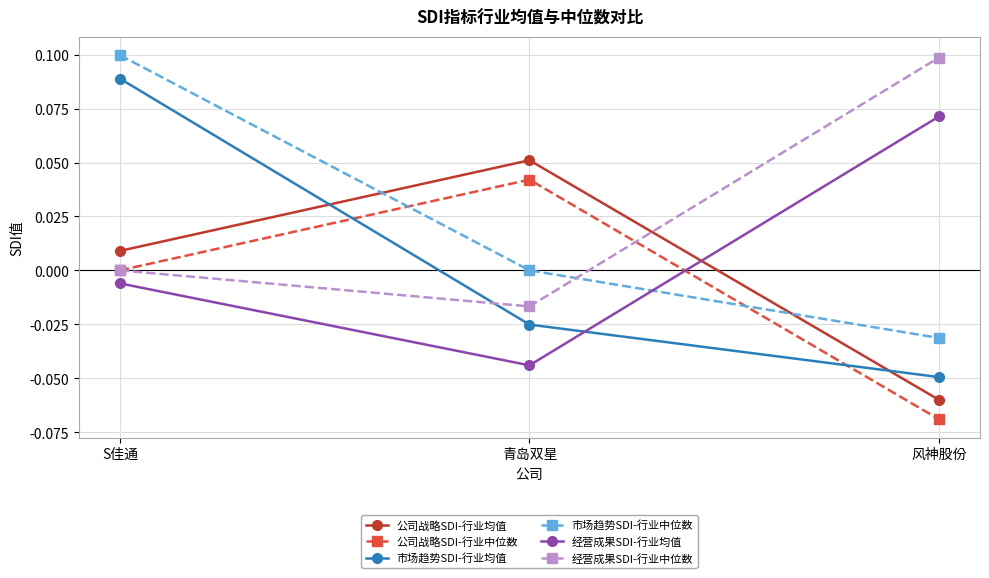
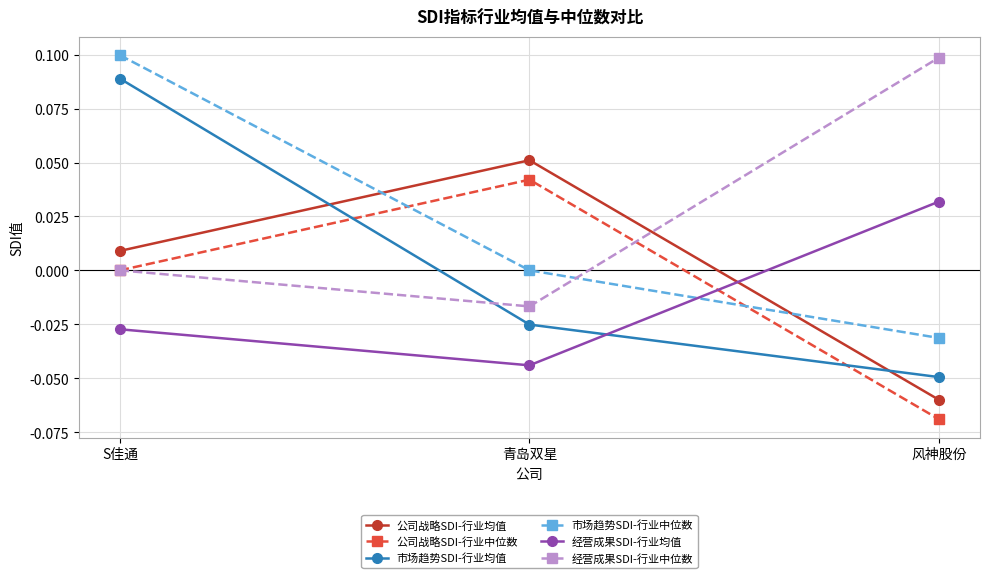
  {
    "市场趋势SDI-行业均值": {
      "S佳通": 0.089,
      "青岛双星": -0.025,
      "风神股份": -0.050
    },
    "市场趋势SDI-行业中位数": {
      "S佳通": 0.100,
      "青岛双星": 0.000,
      "风神股份": -0.031
    },
    "经营成果SDI-行业均值": {
-     "S佳通": -0.006,
+     "S佳通": -0.027,
      "青岛双星": -0.044,
-     "风神股份": 0.071
+     "风神股份": 0.032
    },
    "经营成果SDI-行业中位数": {
      "青岛双星": -0.017,
      "风神股份": 0.099
    }
  }
